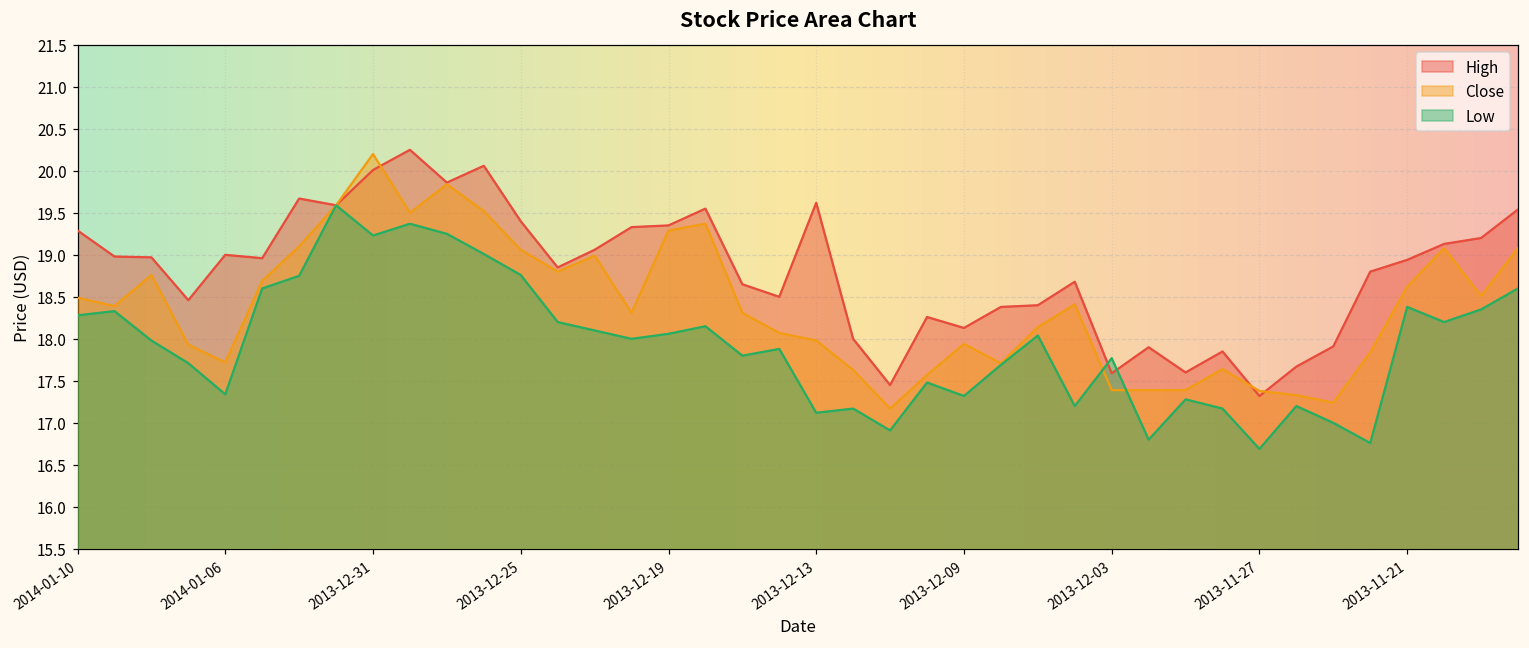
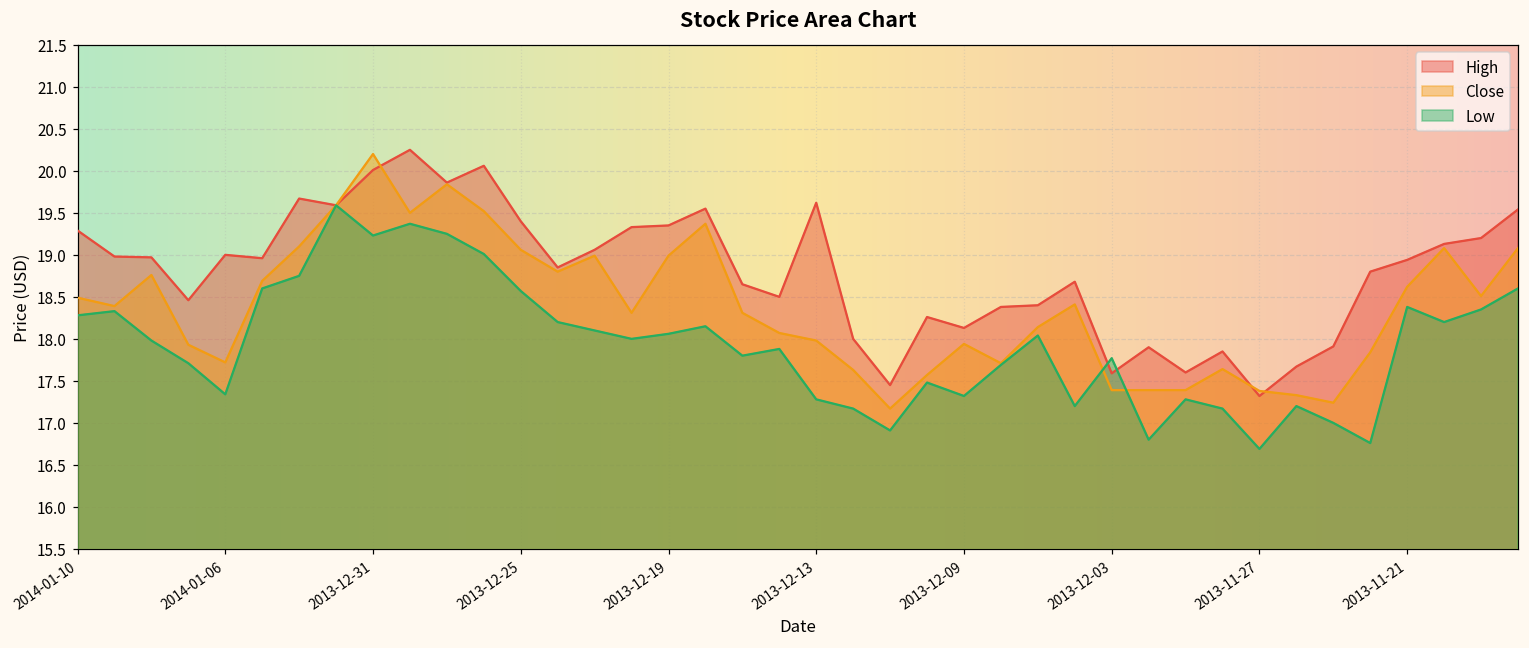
  {
    "High": {
      "2014-01-10": 19.3,
      "2014-01-06": 19.0,
      "2013-12-31": 20.0,
      "2013-12-25": 19.4,
      "2013-12-19": 19.4,
      "2013-12-13": 19.6,
      "2013-12-09": 18.1,
      "2013-12-03": 17.6,
      "2013-11-27": 17.3,
      "2013-11-21": 18.9
    },
    "Close": {
      "2014-01-10": 18.5,
      "2014-01-06": 17.7,
      "2013-12-31": 20.2,
      "2013-12-25": 19.1,
-     "2013-12-19": 19.3,
+     "2013-12-19": 19.0,
      "2013-12-13": 18.0,
      "2013-12-09": 17.9,
      "2013-12-03": 17.4,
      "2013-11-27": 17.4,
      "2013-11-21": 18.6
    },
    "Low": {
      "2014-01-10": 18.3,
      "2014-01-06": 17.3,
      "2013-12-31": 19.2,
-     "2013-12-25": 18.8,
+     "2013-12-25": 18.6,
      "2013-12-19": 18.1,
-     "2013-12-13": 17.1,
+     "2013-12-13": 17.3,
      "2013-12-09": 17.3,
      "2013-12-03": 17.8,
      "2013-11-27": 16.7,
      "2013-11-21": 18.4
    }
  }
